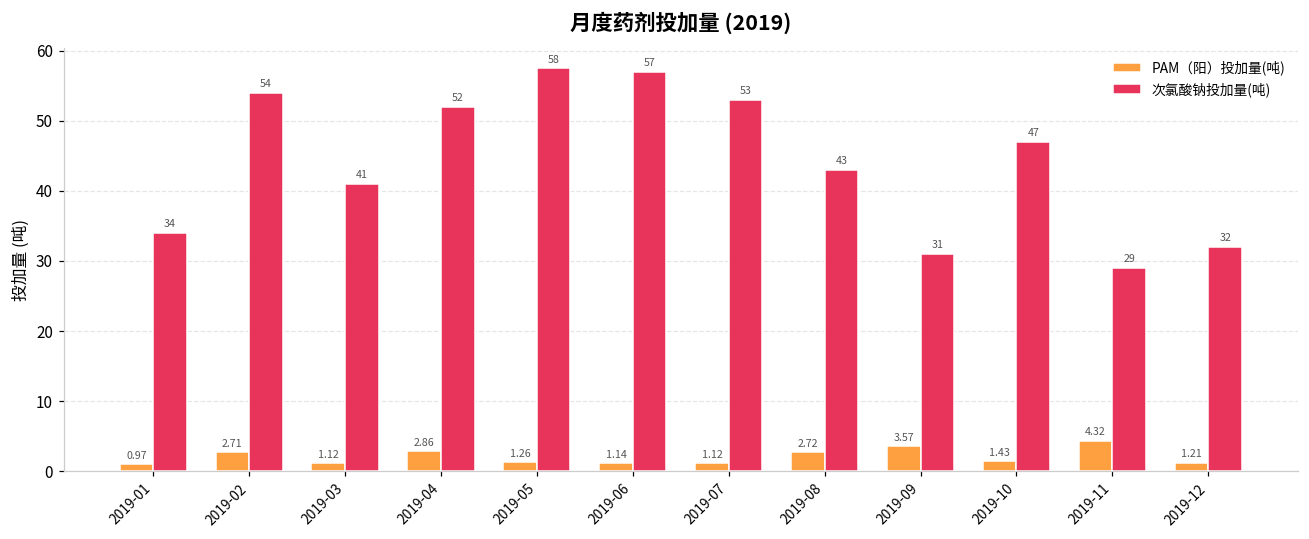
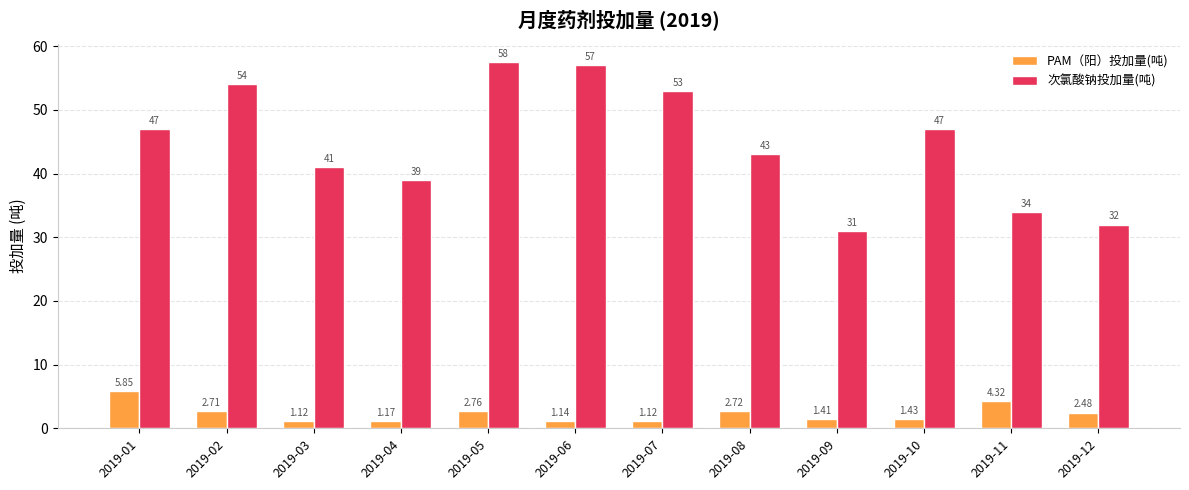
  {
    "PAM（阳）投加量(吨)": {
-     "2019-01": 0.97,
+     "2019-01": 5.85,
      "2019-02": 2.71,
      "2019-03": 1.12,
-     "2019-04": 2.86,
-     "2019-05": 1.26,
+     "2019-04": 1.17,
+     "2019-05": 2.76,
      "2019-06": 1.14,
      "2019-07": 1.12,
      "2019-08": 2.72,
-     "2019-09": 3.57,
+     "2019-09": 1.41,
      "2019-10": 1.43,
      "2019-11": 4.32,
-     "2019-12": 1.21
+     "2019-12": 2.48
    },
    "次氯酸钠投加量(吨)": {
-     "2019-01": 34,
+     "2019-01": 47,
      "2019-02": 54,
      "2019-03": 41,
-     "2019-04": 52,
+     "2019-04": 39,
      "2019-05": 58,
      "2019-06": 57,
      "2019-07": 53,
      "2019-08": 43,
      "2019-09": 31,
      "2019-10": 47,
-     "2019-11": 29,
+     "2019-11": 34,
      "2019-12": 32
    }
  }
